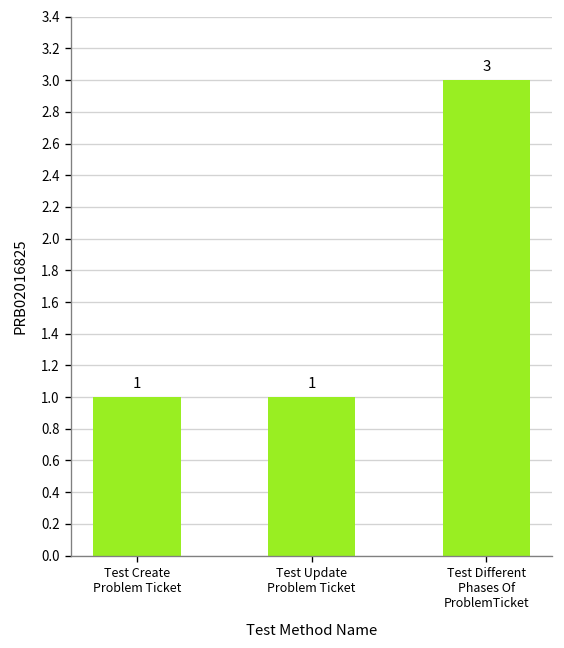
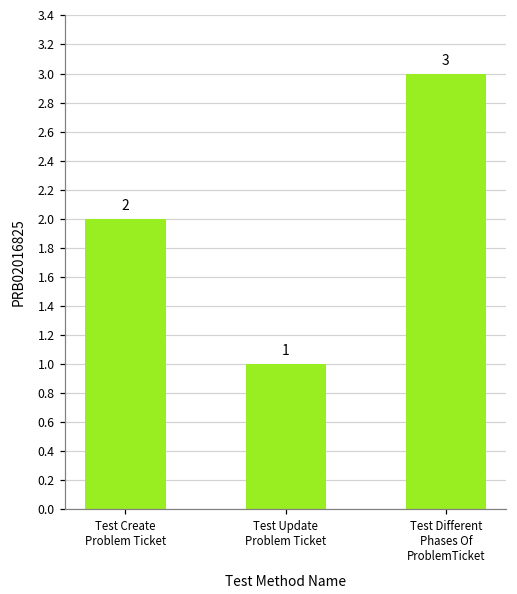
  {
-   "Test Create Problem Ticket": 1,
+   "Test Create Problem Ticket": 2,
    "Test Update Problem Ticket": 1,
    "Test Different Phases Of ProblemTicket": 3
  }
